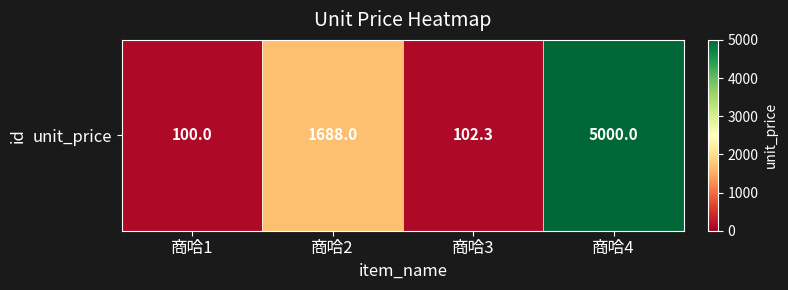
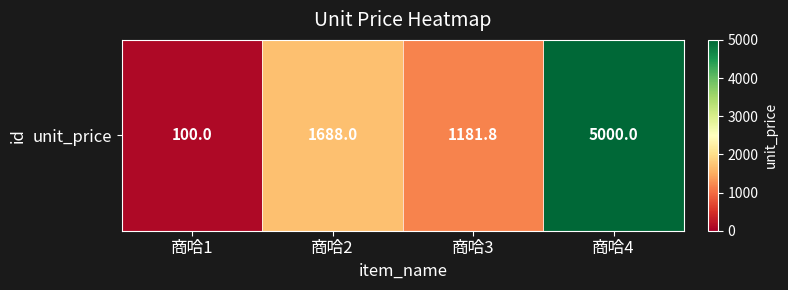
  {
    "unit_price": {
      "商哈1": 100.0,
      "商哈2": 1688.0,
-     "商哈3": 102.3,
+     "商哈3": 1181.8,
      "商哈4": 5000.0
    }
  }
